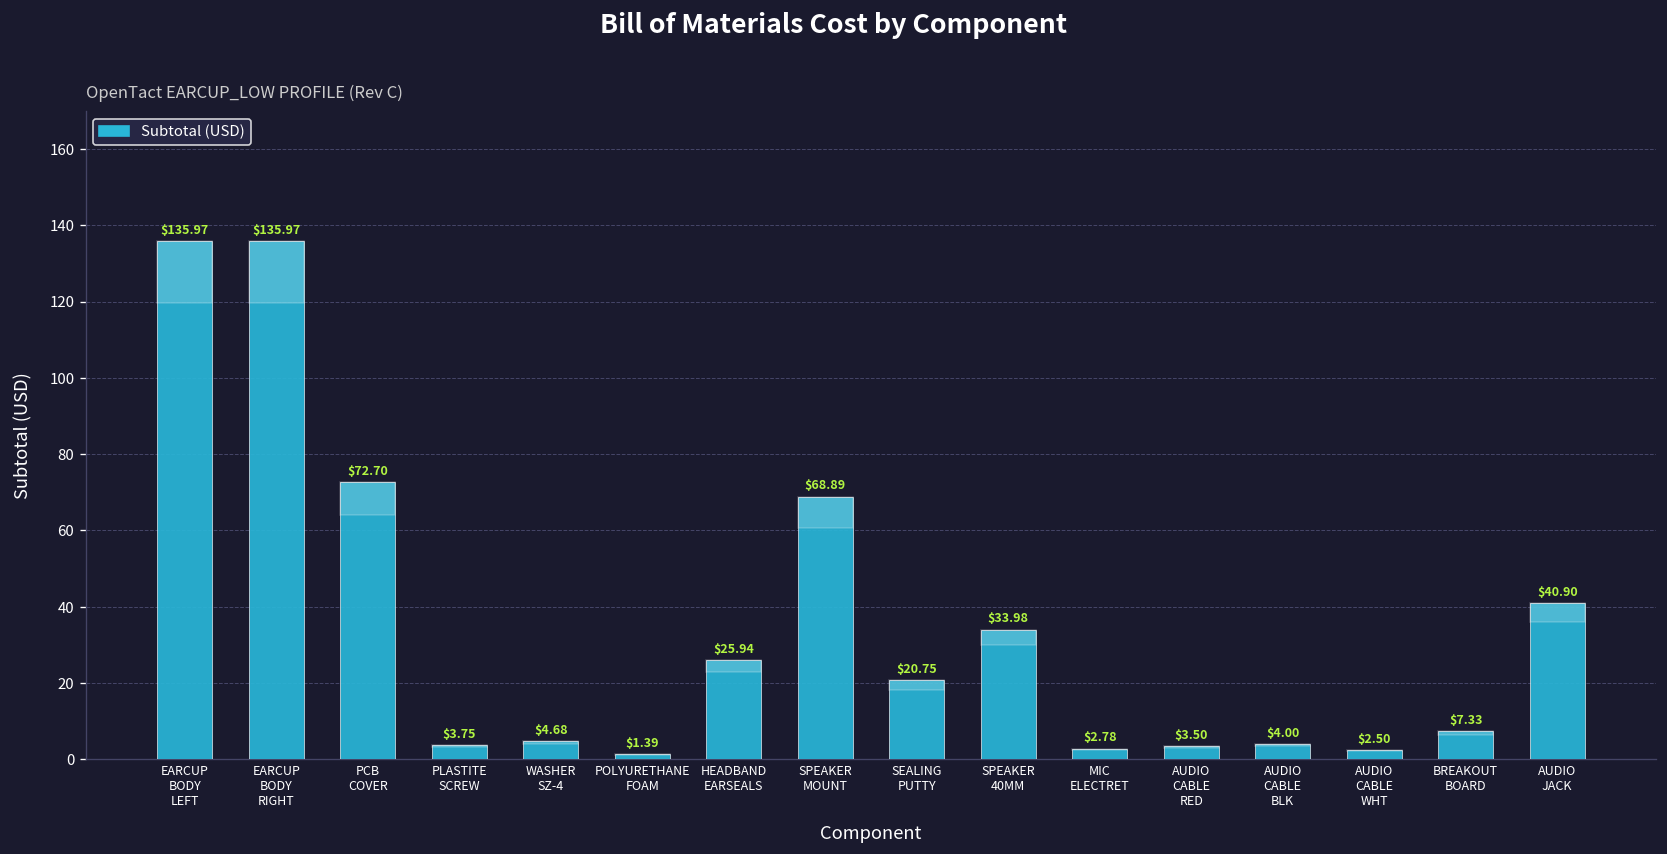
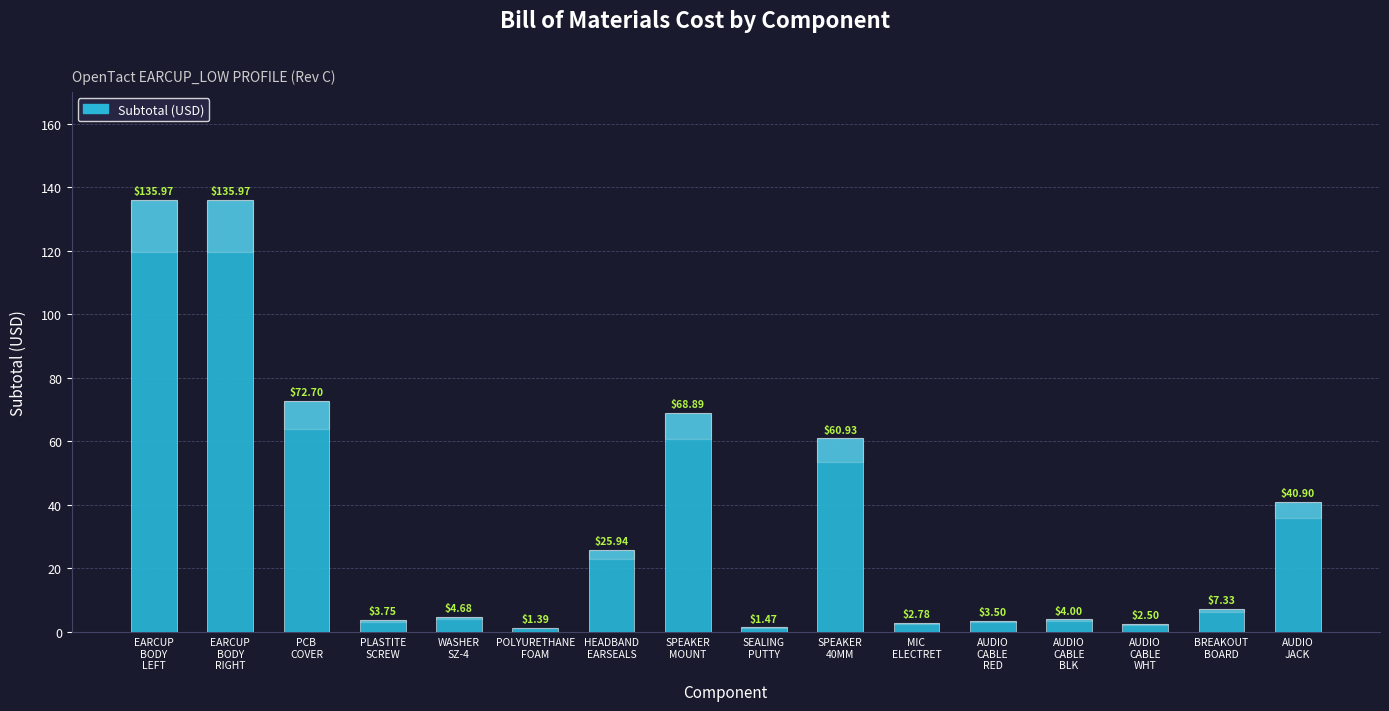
  {
    "EARCUP BODY LEFT": "$135.97",
    "EARCUP BODY RIGHT": "$135.97",
    "PCB COVER": "$72.70",
    "PLASTITE SCREW": "$3.75",
    "WASHER SZ-4": "$4.68",
    "POLYURETHANE FOAM": "$1.39",
    "HEADBAND EARSEALS": "$25.94",
    "SPEAKER MOUNT": "$68.89",
-   "SEALING PUTTY": "$20.75",
-   "SPEAKER 40MM": "$33.98",
+   "SEALING PUTTY": "$1.47",
+   "SPEAKER 40MM": "$60.93",
    "MIC ELECTRET": "$2.78",
    "AUDIO CABLE RED": "$3.50",
    "AUDIO CABLE BLK": "$4.00",
    "AUDIO CABLE WHT": "$2.50",
    "BREAKOUT BOARD": "$7.33",
    "AUDIO JACK": "$40.90"
  }
